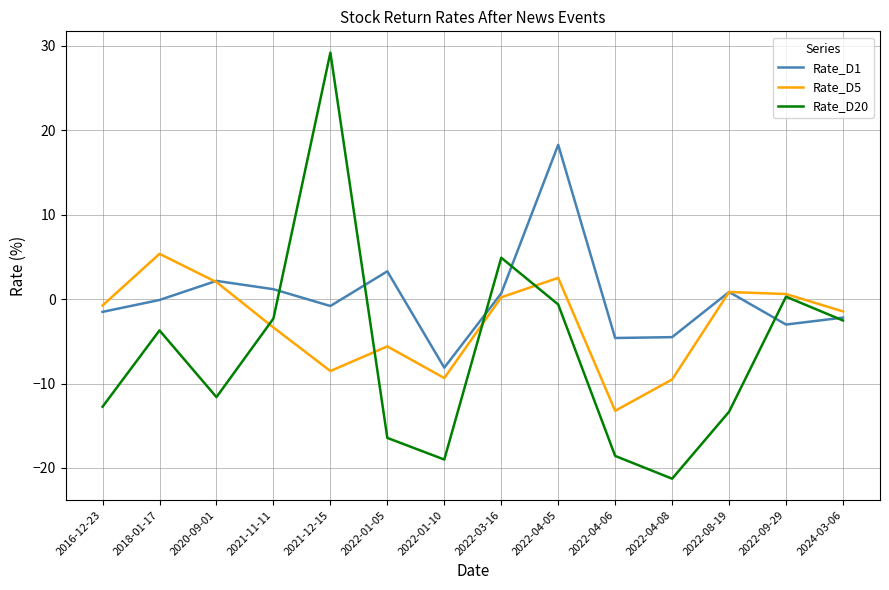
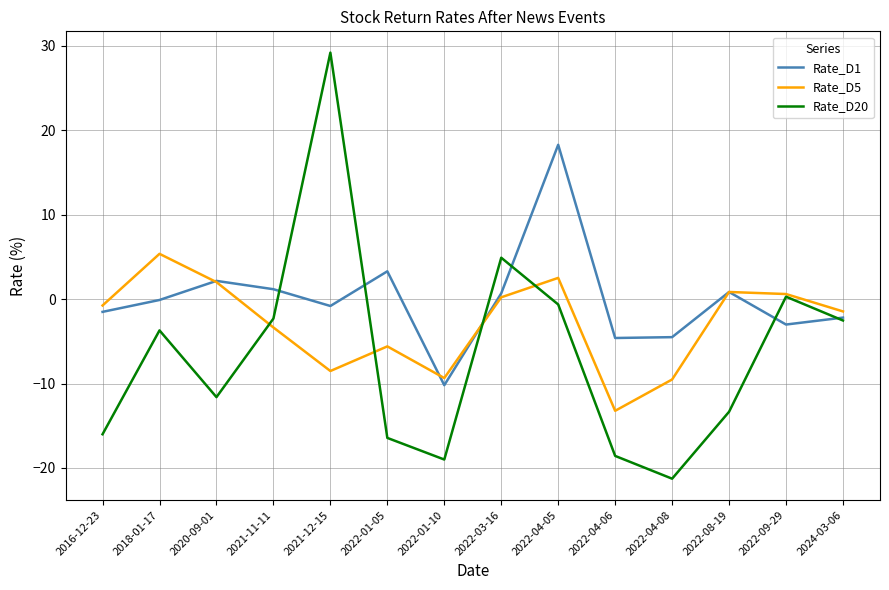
  {
    "Rate_D1": {
      "2016-12-23": -2,
      "2018-01-17": 0,
      "2021-11-11": 1,
      "2021-12-15": -1,
      "2022-01-05": 3,
-     "2022-01-10": -8,
+     "2022-01-10": -10,
      "2022-03-16": 1,
      "2022-04-05": 18,
      "2022-04-06": -5,
      "2022-04-08": -5,
      "2022-09-29": -3,
      "2024-03-06": -2
    },
    "Rate_D5": {
      "2016-12-23": -1,
      "2018-01-17": 5,
      "2021-11-11": -3,
      "2021-12-15": -9,
      "2022-01-05": -6,
      "2022-01-10": -9,
      "2022-03-16": 0,
      "2022-04-05": 3,
      "2022-04-06": -13,
      "2022-04-08": -10,
      "2022-09-29": 1,
      "2024-03-06": -1
    },
    "Rate_D20": {
-     "2016-12-23": -13,
+     "2016-12-23": -16,
      "2018-01-17": -4,
      "2020-09-01": -12,
      "2021-11-11": -2,
      "2021-12-15": 29,
      "2022-01-05": -16,
      "2022-01-10": -19,
      "2022-03-16": 5,
      "2022-04-05": -1,
      "2022-04-06": -19,
      "2022-04-08": -21,
      "2022-08-19": -13,
      "2022-09-29": 0,
      "2024-03-06": -3
    }
  }
